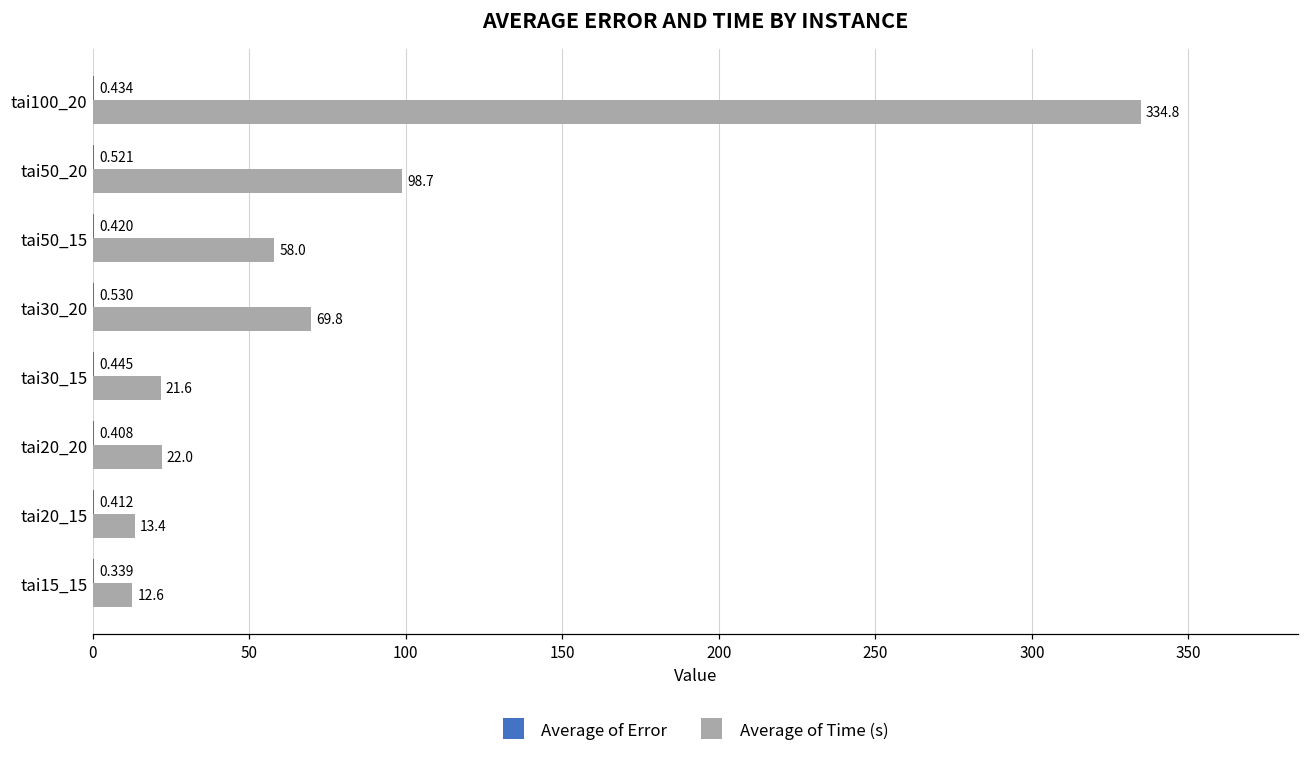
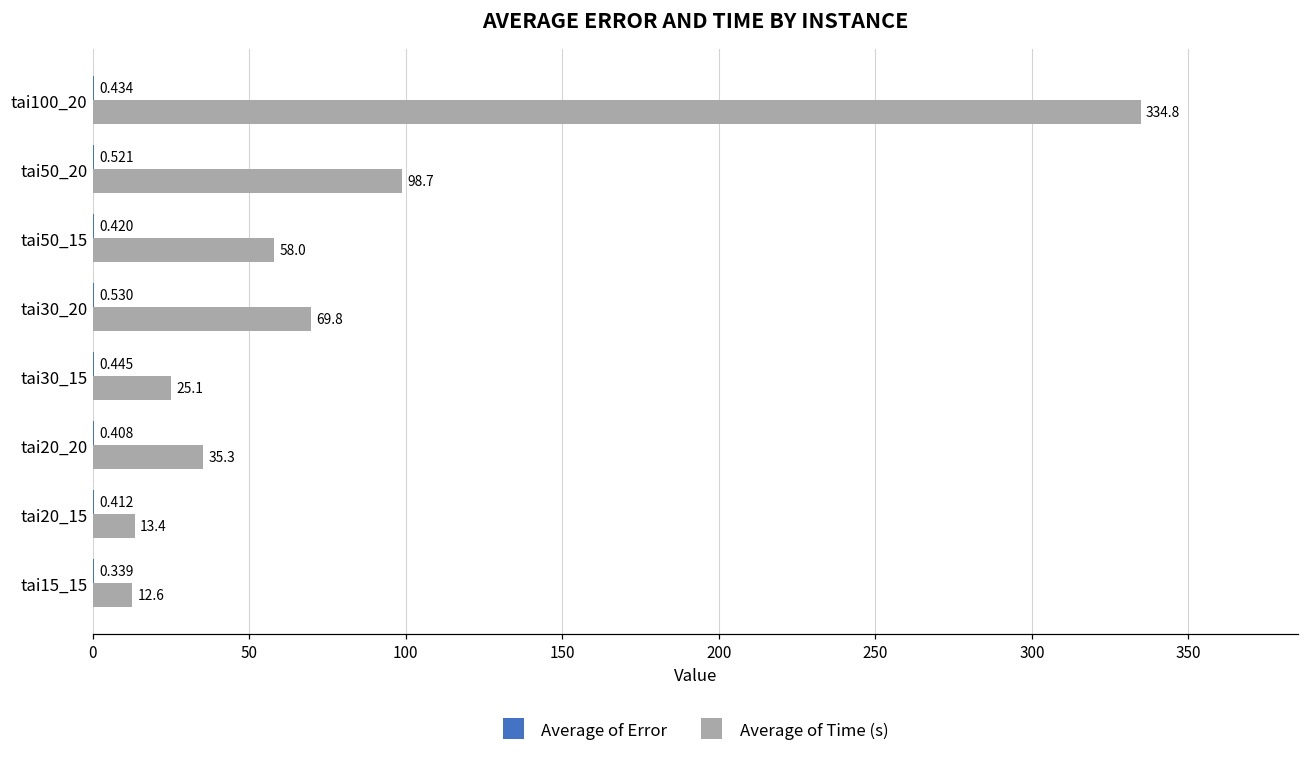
  {
    "Average of Error": {
      "tai100_20": 0.434,
      "tai50_20": 0.521,
      "tai50_15": 0.420,
      "tai30_20": 0.530,
      "tai30_15": 0.445,
      "tai20_20": 0.408,
      "tai20_15": 0.412,
      "tai15_15": 0.339
    },
    "Average of Time (s)": {
      "tai100_20": 334.8,
      "tai50_20": 98.7,
      "tai50_15": 58.0,
      "tai30_20": 69.8,
-     "tai30_15": 21.6,
-     "tai20_20": 22.0,
+     "tai30_15": 25.1,
+     "tai20_20": 35.3,
      "tai20_15": 13.4,
      "tai15_15": 12.6
    }
  }
